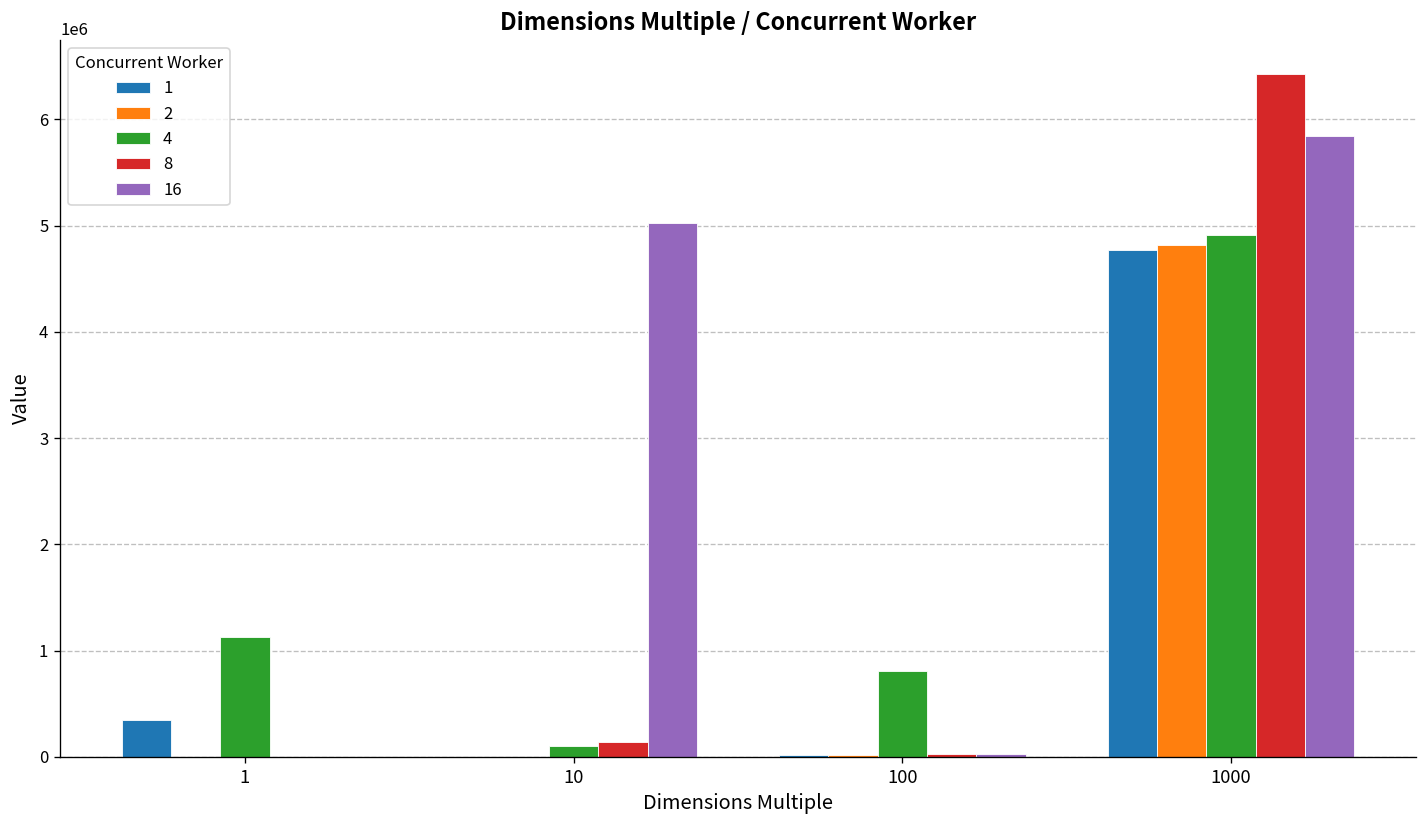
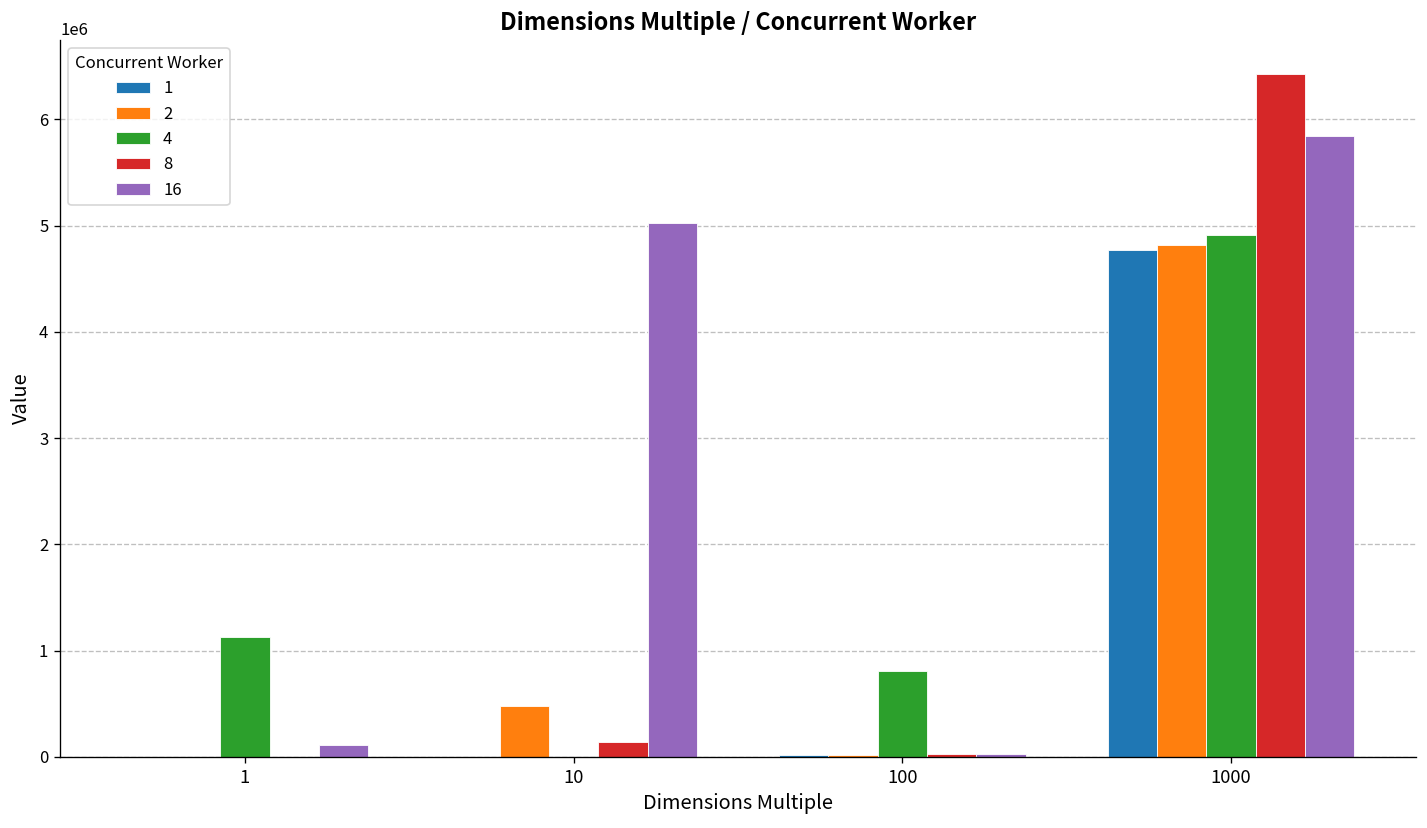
  {
    "1": {
-     "1": 300000,
+     "1": 0,
      "1000": 4800000
    },
    "2": {
-     "10": 0,
+     "10": 500000,
      "1000": 4800000
    },
    "4": {
      "1": 1100000,
-     "10": 100000,
+     "10": 0,
      "100": 800000,
      "1000": 4900000
    },
    "8": {
      "10": 100000,
      "1000": 6400000
    },
    "16": {
-     "1": 0,
+     "1": 100000,
      "10": 5000000,
      "100": 0,
      "1000": 5800000
    }
  }
